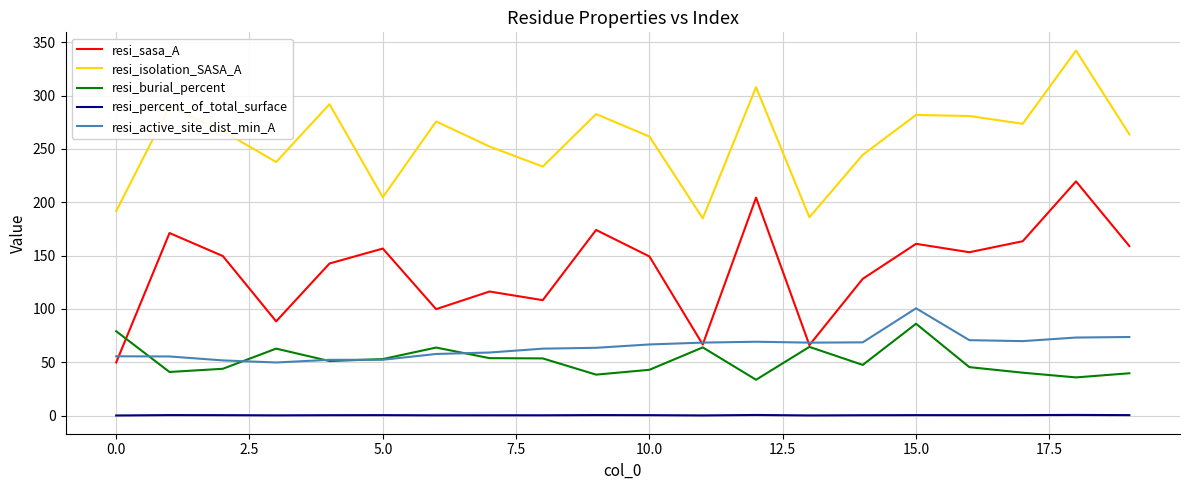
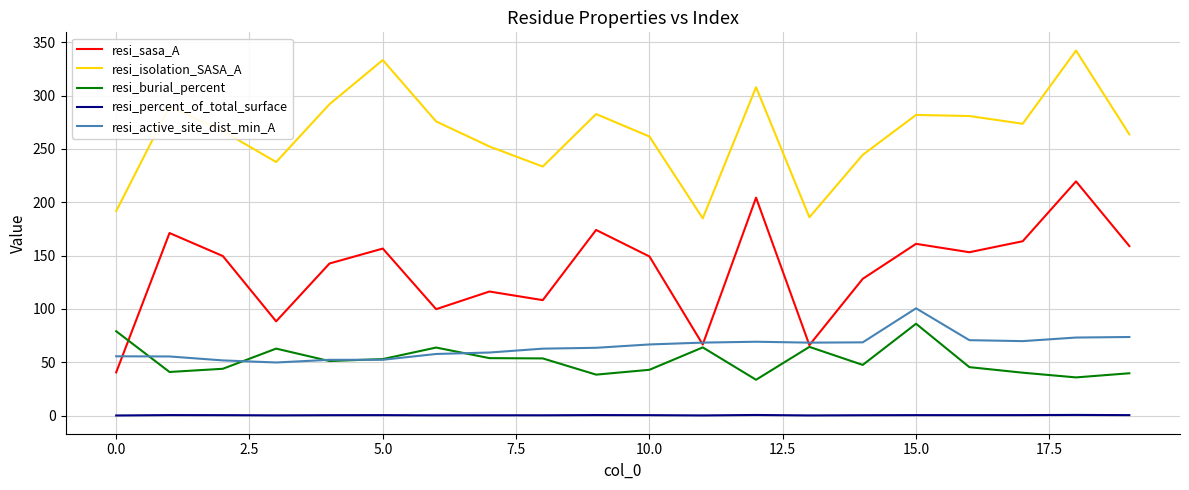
  {
    "resi_sasa_A": {
-     "0.0": 50,
+     "0.0": 41,
      "5.0": 157,
      "10.0": 149,
      "15.0": 161
    },
    "resi_isolation_SASA_A": {
      "0.0": 192,
-     "5.0": 205,
+     "5.0": 333,
      "10.0": 262,
      "15.0": 282
    },
    "resi_burial_percent": {
      "0.0": 79,
      "10.0": 43,
      "15.0": 86
    },
    "resi_percent_of_total_surface": {
      "0.0": 0,
      "5.0": 0,
      "10.0": 0,
      "15.0": 0
    },
    "resi_active_site_dist_min_A": {
      "0.0": 56,
      "10.0": 67,
      "15.0": 101
    }
  }
